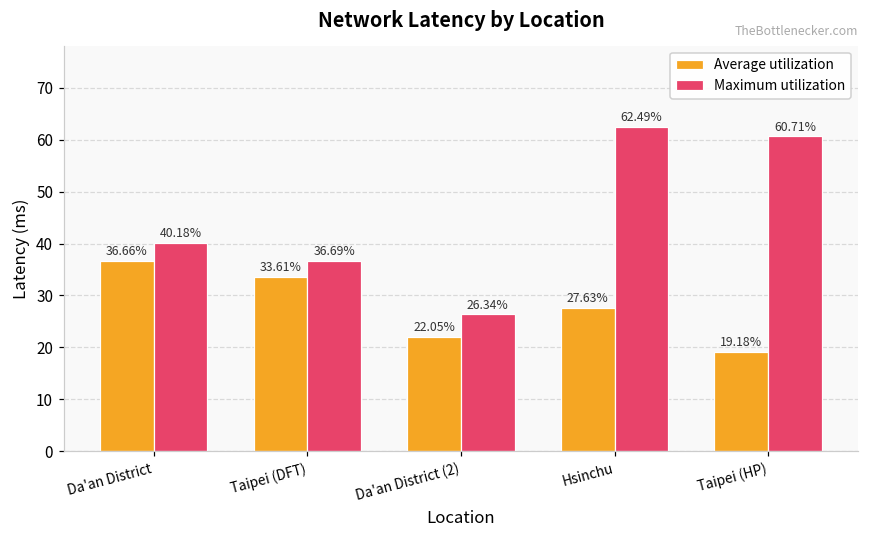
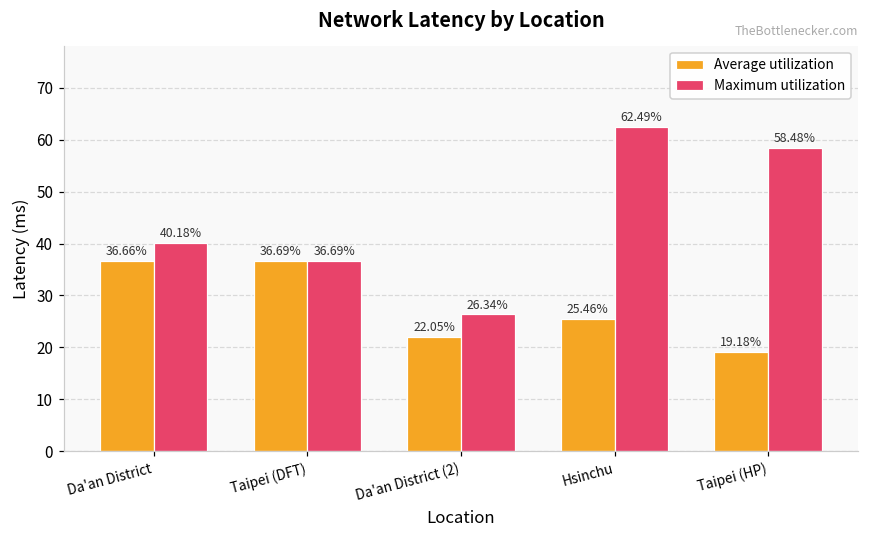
  {
    "Average utilization": {
      "Da'an District": "36.66%",
-     "Taipei (DFT)": "33.61%",
+     "Taipei (DFT)": "36.69%",
      "Da'an District (2)": "22.05%",
-     "Hsinchu": "27.63%",
+     "Hsinchu": "25.46%",
      "Taipei (HP)": "19.18%"
    },
    "Maximum utilization": {
      "Da'an District": "40.18%",
      "Taipei (DFT)": "36.69%",
      "Da'an District (2)": "26.34%",
      "Hsinchu": "62.49%",
-     "Taipei (HP)": "60.71%"
+     "Taipei (HP)": "58.48%"
    }
  }
